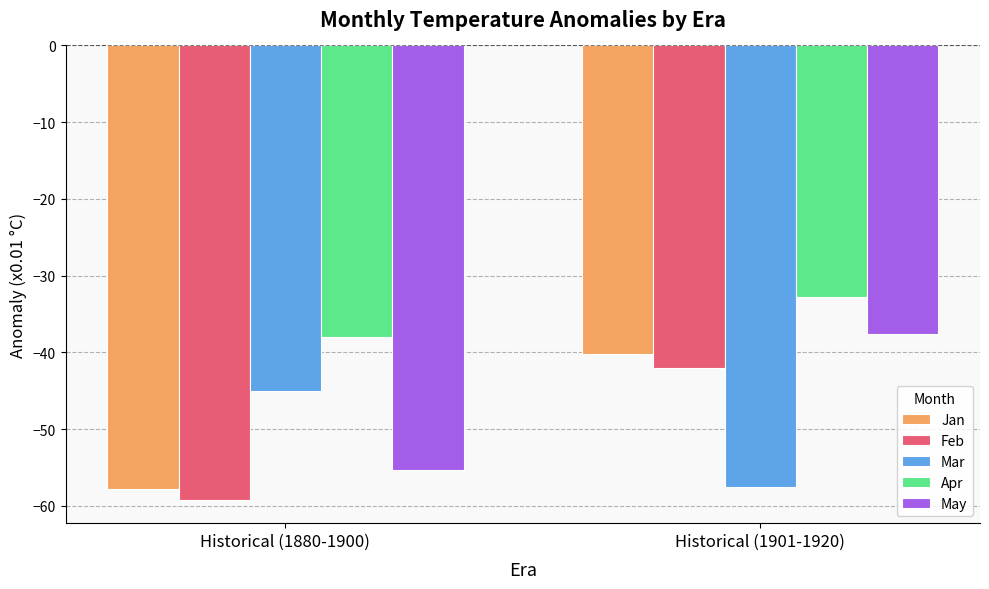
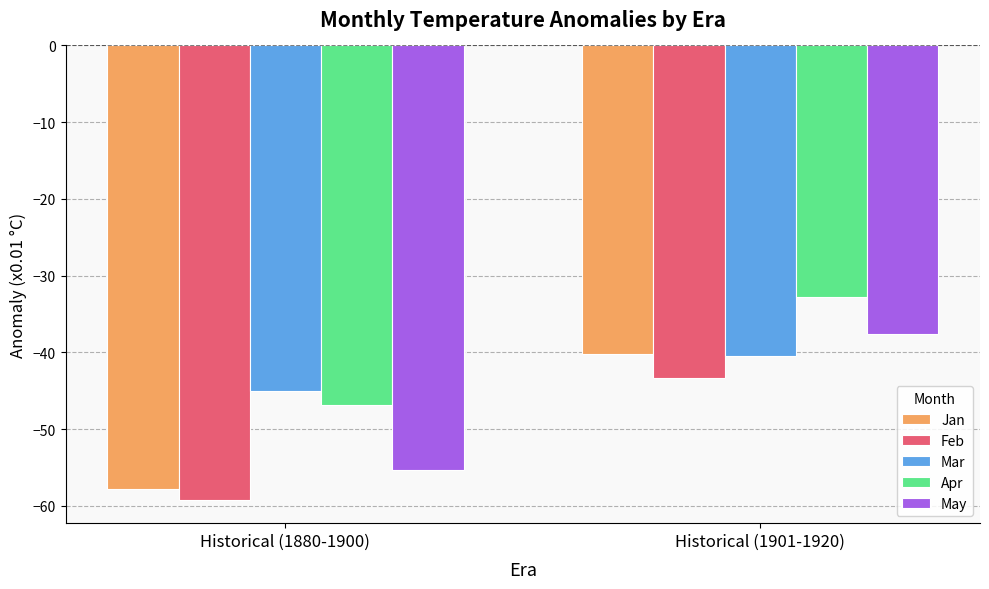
  {
    "Jan": {
      "Historical (1880-1900)": -58,
      "Historical (1901-1920)": -40
    },
    "Feb": {
      "Historical (1880-1900)": -59,
-     "Historical (1901-1920)": -42
+     "Historical (1901-1920)": -43
    },
    "Mar": {
      "Historical (1880-1900)": -45,
-     "Historical (1901-1920)": -58
+     "Historical (1901-1920)": -41
    },
    "Apr": {
-     "Historical (1880-1900)": -38,
+     "Historical (1880-1900)": -47,
      "Historical (1901-1920)": -33
    },
    "May": {
      "Historical (1880-1900)": -55,
      "Historical (1901-1920)": -38
    }
  }
